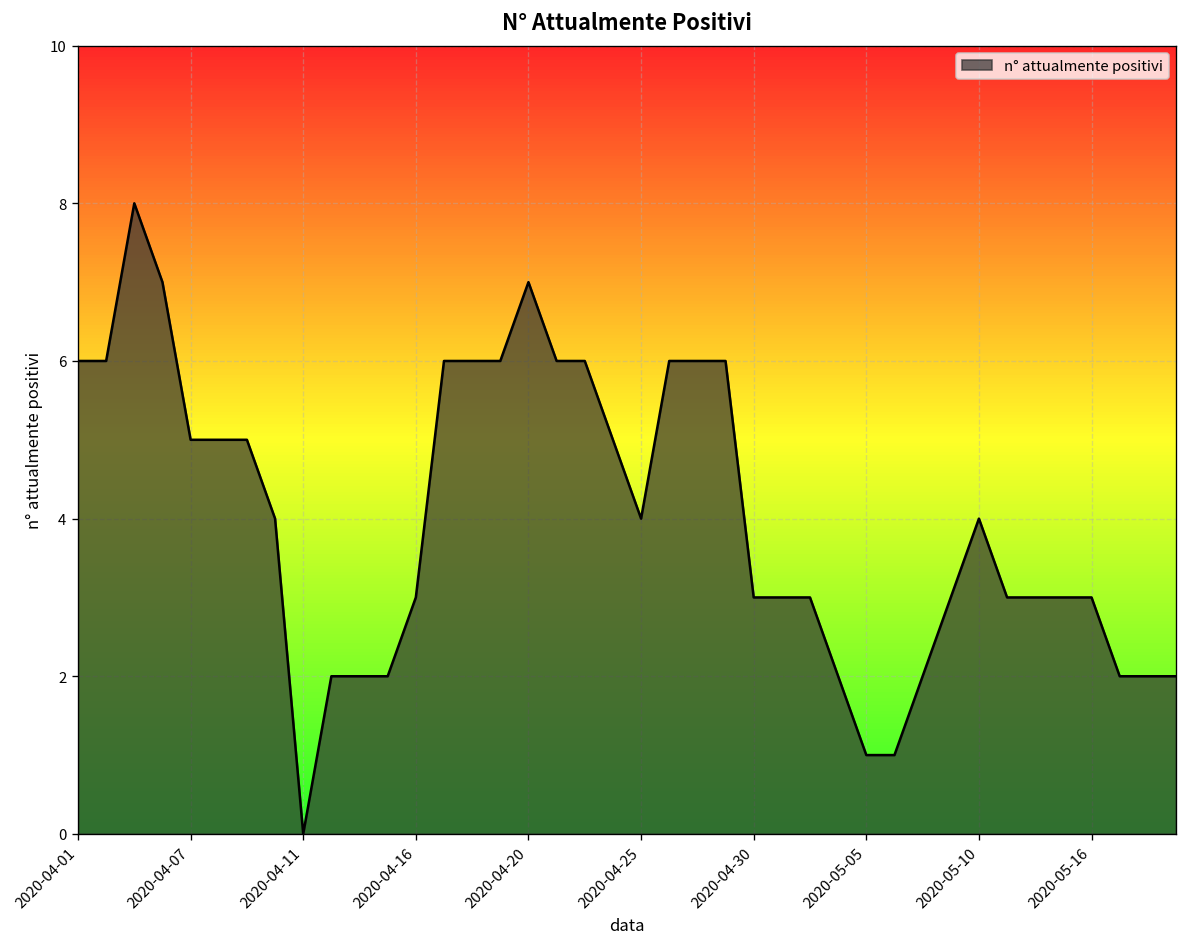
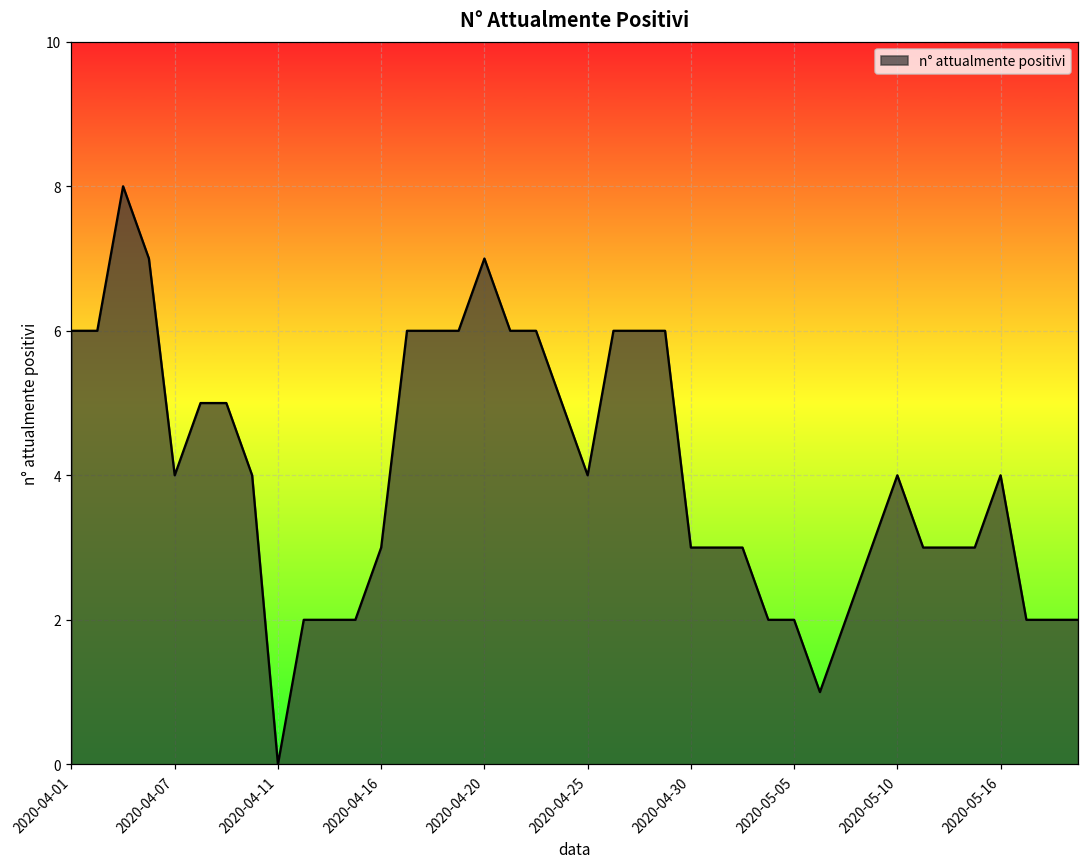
  {
    "2020-04-01": 6,
-   "2020-04-07": 5,
+   "2020-04-07": 4,
    "2020-04-11": 0,
    "2020-04-16": 3,
    "2020-04-20": 7,
    "2020-04-25": 4,
    "2020-04-30": 3,
-   "2020-05-05": 1,
+   "2020-05-05": 2,
    "2020-05-10": 4,
-   "2020-05-16": 3
+   "2020-05-16": 4
  }
